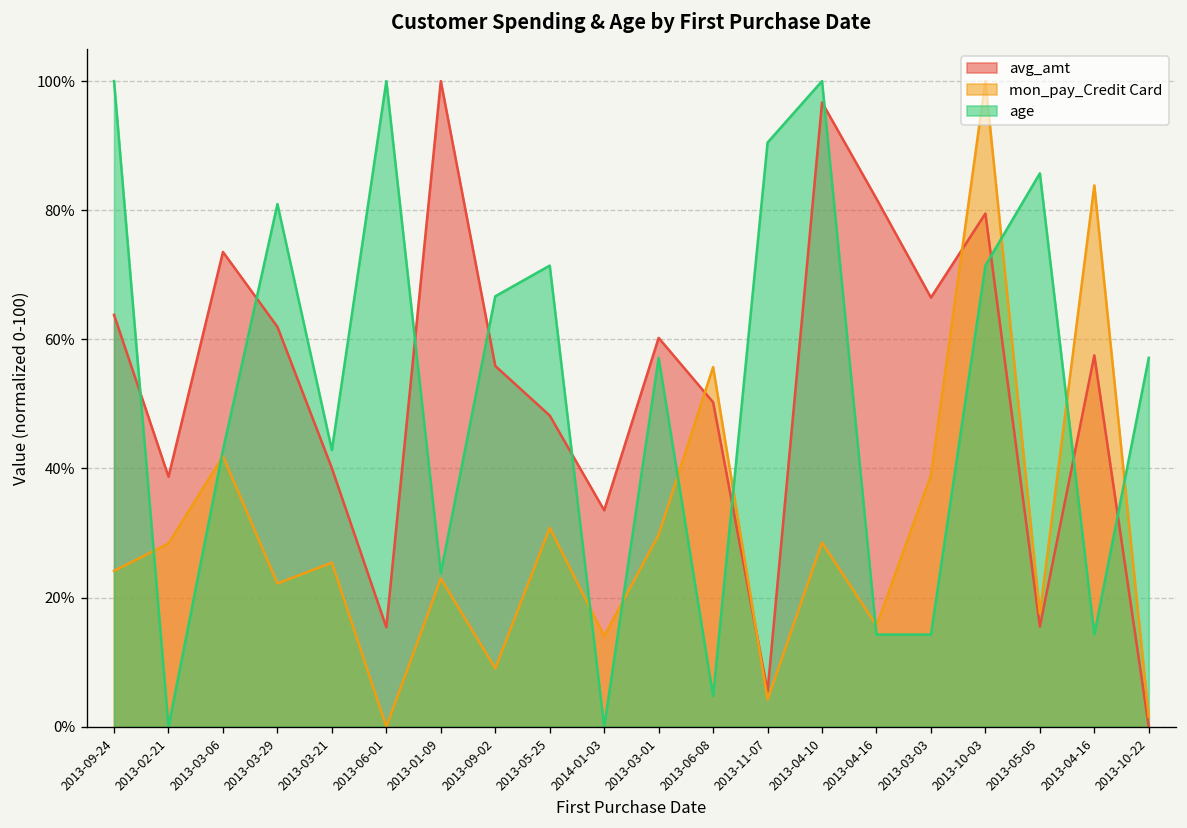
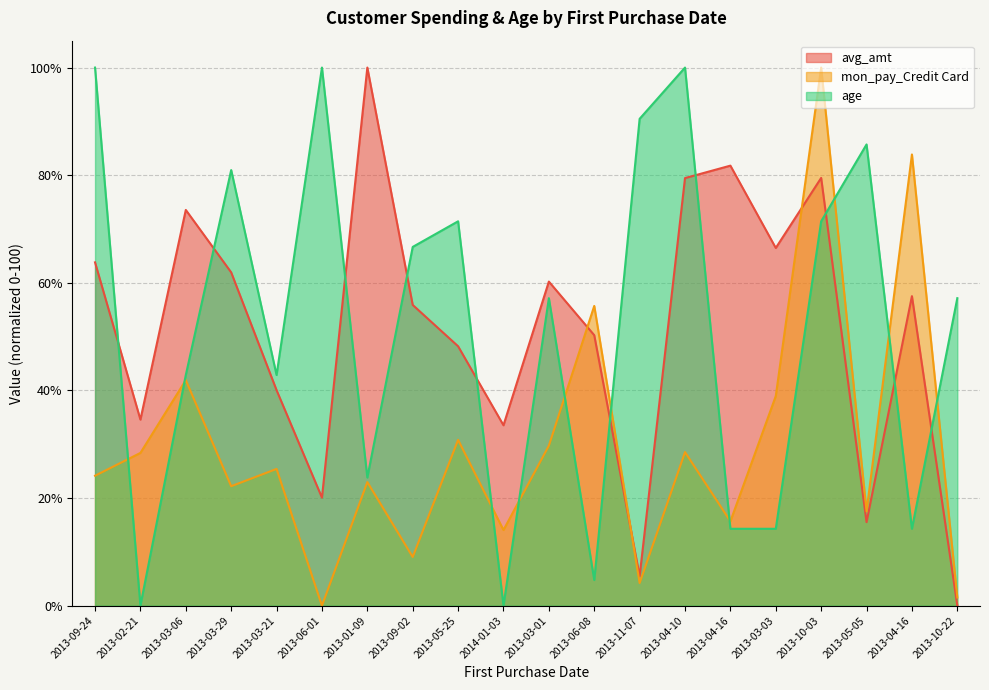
  {
    "avg_amt": {
      "2013-09-24": "64%",
-     "2013-02-21": "39%",
+     "2013-02-21": "35%",
      "2013-03-06": "74%",
      "2013-03-29": "62%",
      "2013-03-21": "40%",
-     "2013-06-01": "15%",
+     "2013-06-01": "20%",
      "2013-01-09": "100%",
      "2013-09-02": "56%",
      "2013-05-25": "48%",
      "2014-01-03": "34%",
      "2013-03-01": "60%",
      "2013-06-08": "50%",
      "2013-11-07": "5%",
-     "2013-04-10": "97%",
+     "2013-04-10": "79%",
      "2013-03-03": "66%",
      "2013-10-03": "79%",
      "2013-05-05": "16%",
      "2013-10-22": "0%"
    },
    "mon_pay_Credit Card": {
      "2013-09-24": "24%",
      "2013-02-21": "28%",
      "2013-03-06": "42%",
      "2013-03-29": "22%",
      "2013-03-21": "25%",
      "2013-06-01": "0%",
      "2013-01-09": "23%",
      "2013-09-02": "9%",
      "2013-05-25": "31%",
      "2014-01-03": "14%",
      "2013-03-01": "30%",
      "2013-06-08": "56%",
      "2013-11-07": "4%",
      "2013-04-10": "29%",
      "2013-03-03": "39%",
      "2013-05-05": "18%",
      "2013-10-22": "2%"
    },
    "age": {
      "2013-09-24": "100%",
      "2013-02-21": "0%",
      "2013-03-06": "43%",
      "2013-03-29": "81%",
      "2013-03-21": "43%",
      "2013-06-01": "100%",
      "2013-01-09": "24%",
      "2013-09-02": "67%",
      "2013-05-25": "71%",
      "2014-01-03": "0%",
      "2013-03-01": "57%",
      "2013-06-08": "5%",
      "2013-11-07": "90%",
      "2013-04-10": "100%",
      "2013-03-03": "14%",
      "2013-10-03": "71%",
      "2013-05-05": "86%",
      "2013-10-22": "57%"
    }
  }
